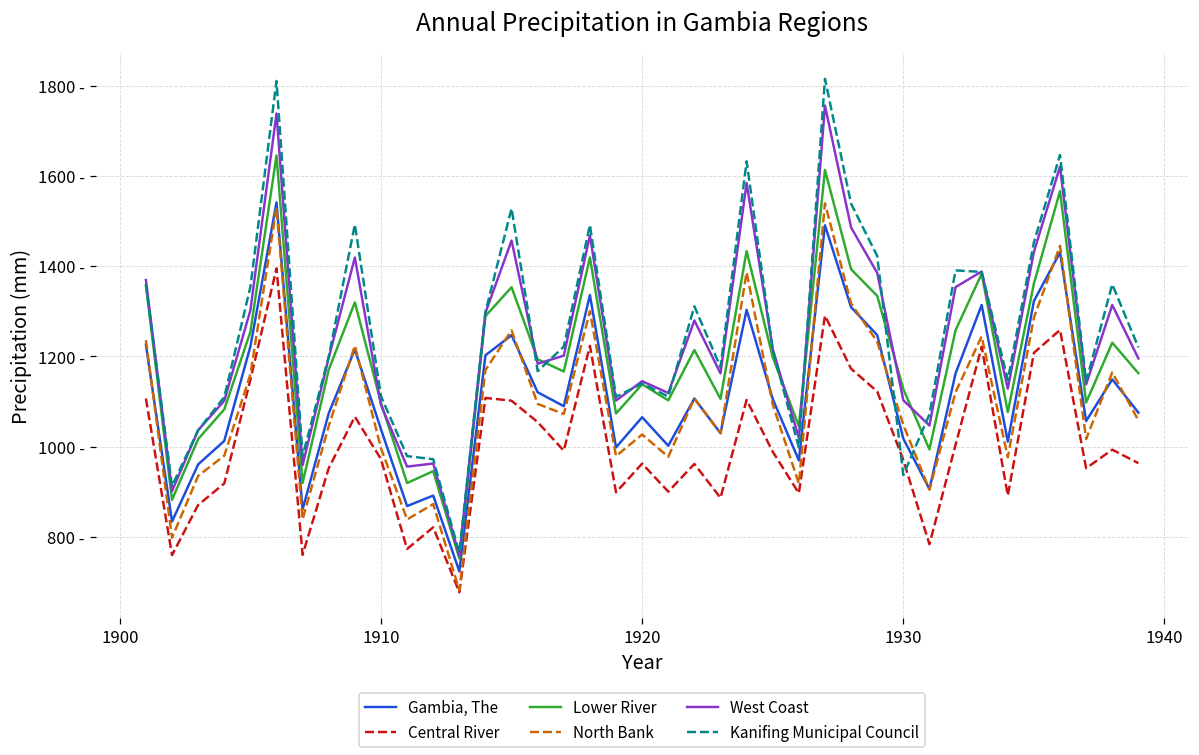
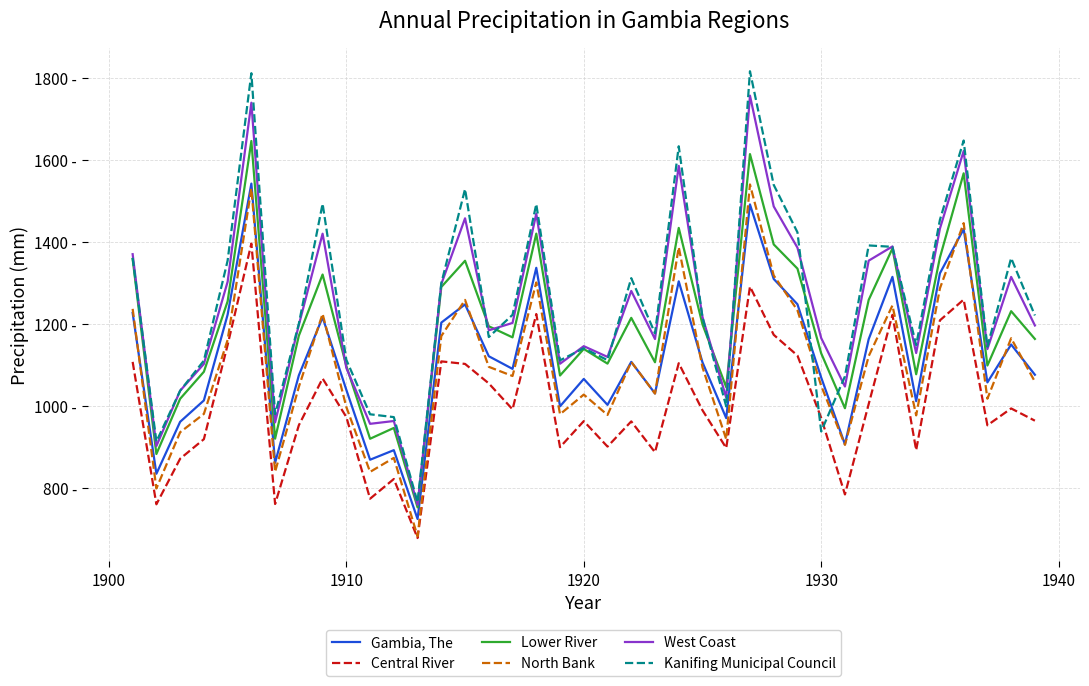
  {
    "Gambia, The": {
      "1910": "1040 -",
      "1920": "1070 -",
-     "1930": "1020 -"
+     "1930": "1070 -"
    },
    "Central River": {
      "1910": "970 -",
      "1920": "960 -",
      "1930": "970 -"
    },
    "Lower River": {
      "1930": "1130 -"
    },
    "North Bank": {
      "1910": "1000 -",
      "1920": "1030 -",
      "1930": "1050 -"
    },
    "West Coast": {
-     "1930": "1100 -"
+     "1930": "1170 -"
    },
    "Kanifing Municipal Council": {
      "1910": "1110 -",
      "1930": "940 -"
    }
  }
